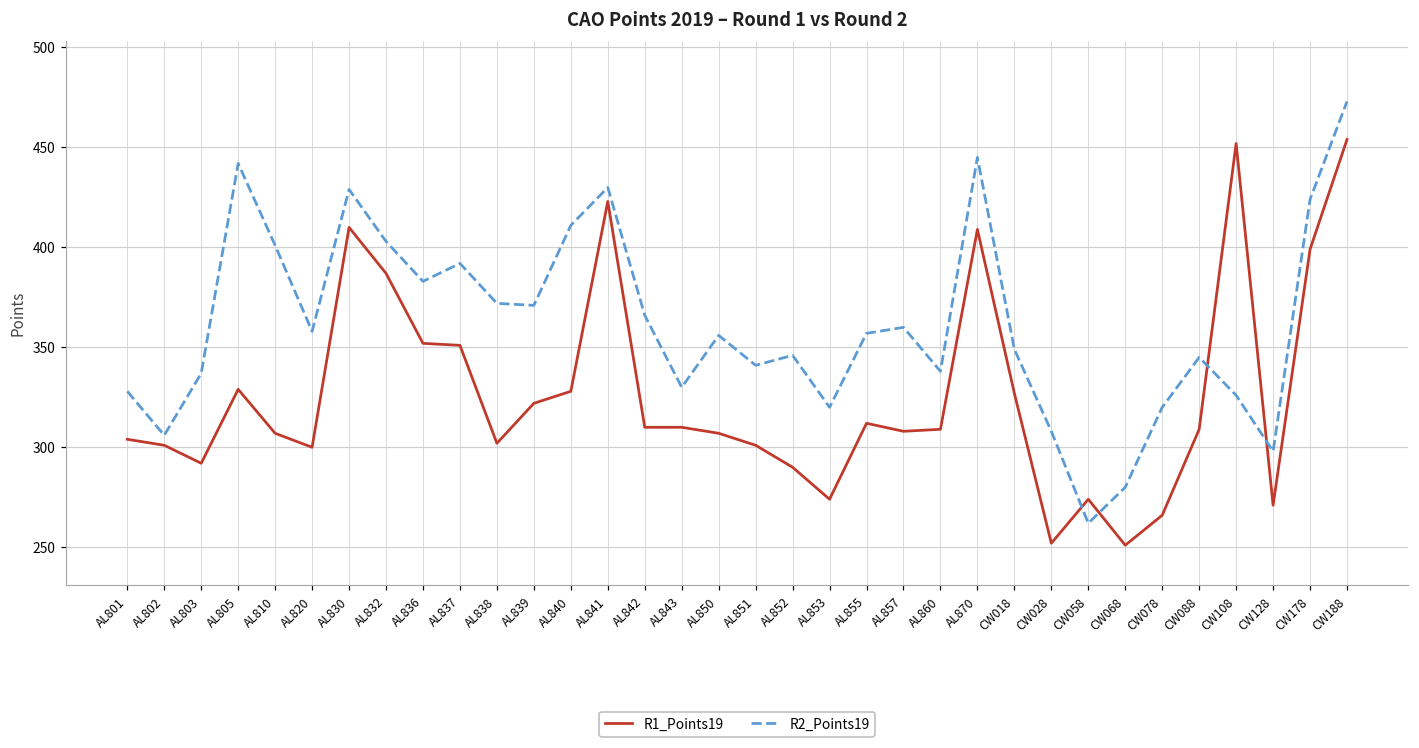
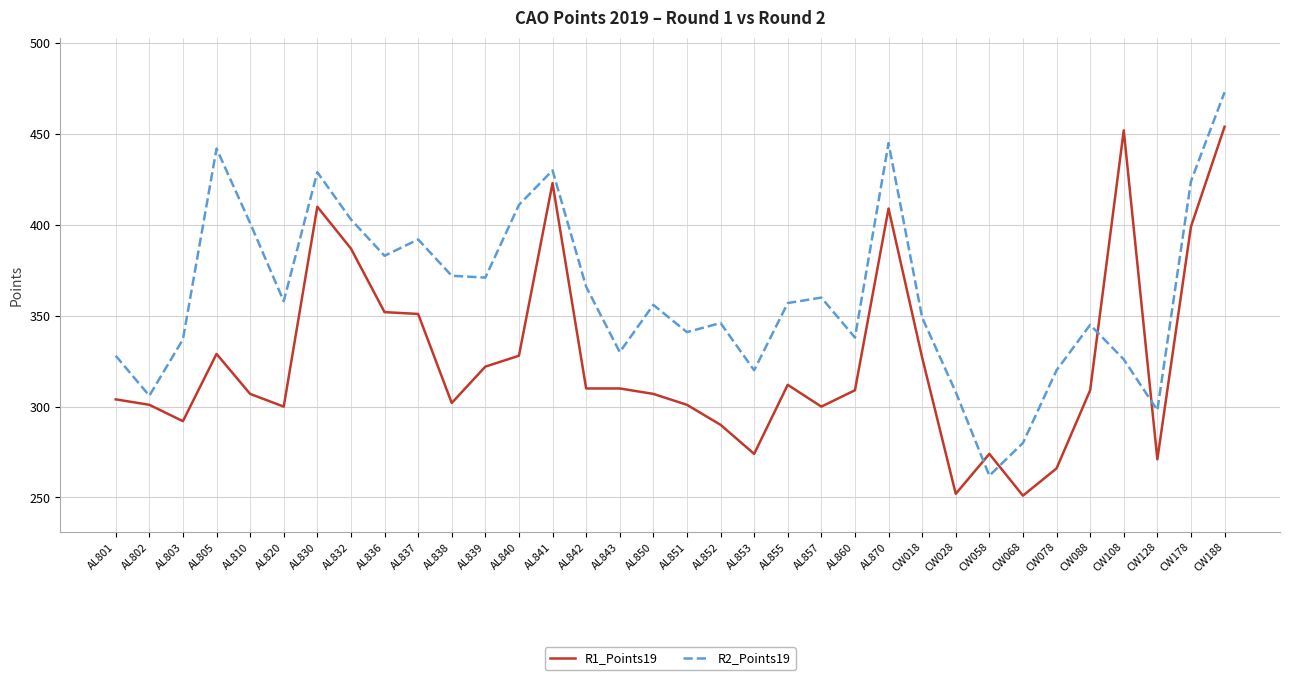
  {
    "R1_Points19": {
      "AL801": 304,
      "AL802": 301,
      "AL803": 292,
      "AL805": 329,
      "AL810": 307,
      "AL820": 300,
      "AL830": 410,
      "AL832": 387,
      "AL836": 352,
      "AL837": 351,
      "AL838": 302,
      "AL839": 322,
      "AL840": 328,
      "AL841": 423,
      "AL842": 310,
      "AL843": 310,
      "AL850": 307,
      "AL851": 301,
      "AL852": 290,
      "AL853": 274,
      "AL855": 312,
-     "AL857": 308,
+     "AL857": 300,
      "AL860": 309,
      "AL870": 409,
      "CW018": 327,
      "CW028": 252,
      "CW058": 274,
      "CW068": 251,
      "CW078": 266,
      "CW088": 309,
      "CW108": 452,
      "CW128": 271,
      "CW178": 399,
      "CW188": 454
    },
    "R2_Points19": {
      "AL801": 328,
      "AL802": 306,
      "AL803": 337,
      "AL805": 442,
      "AL810": 401,
      "AL820": 358,
      "AL830": 429,
      "AL832": 403,
      "AL836": 383,
      "AL837": 392,
      "AL838": 372,
      "AL839": 371,
      "AL840": 411,
      "AL841": 430,
      "AL842": 366,
      "AL843": 330,
      "AL850": 356,
      "AL851": 341,
      "AL852": 346,
      "AL853": 320,
      "AL855": 357,
      "AL857": 360,
      "AL860": 338,
      "AL870": 445,
      "CW018": 349,
      "CW028": 308,
      "CW058": 262,
      "CW068": 280,
      "CW078": 320,
      "CW088": 345,
      "CW108": 326,
      "CW128": 298,
      "CW178": 424,
      "CW188": 473
    }
  }
